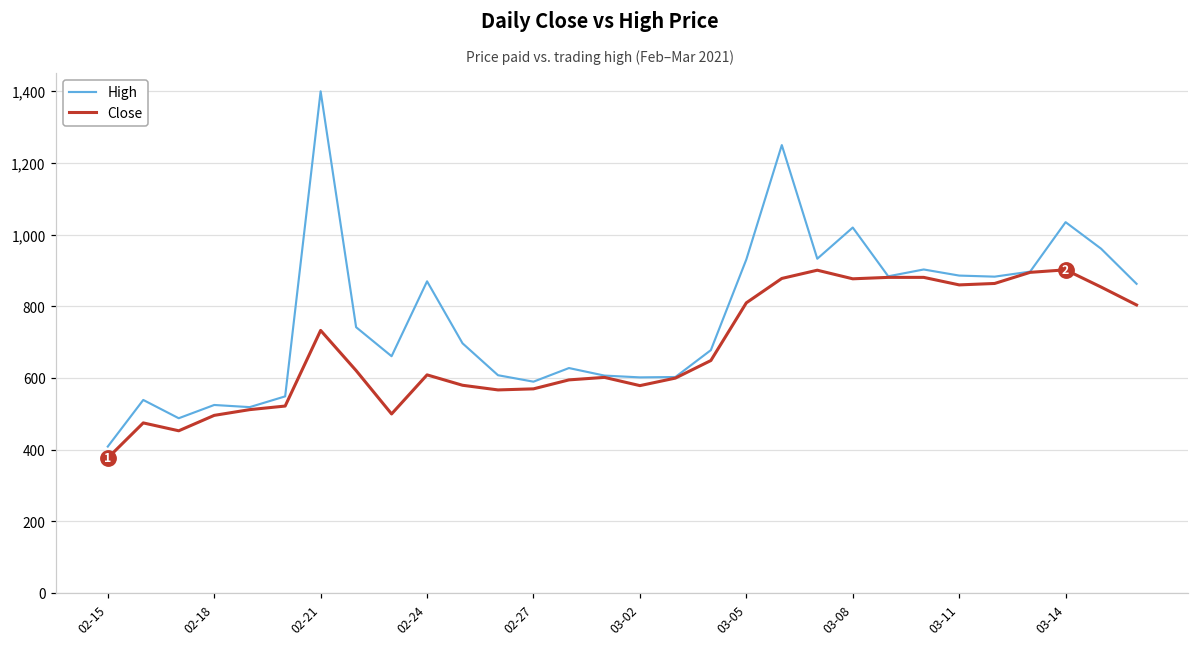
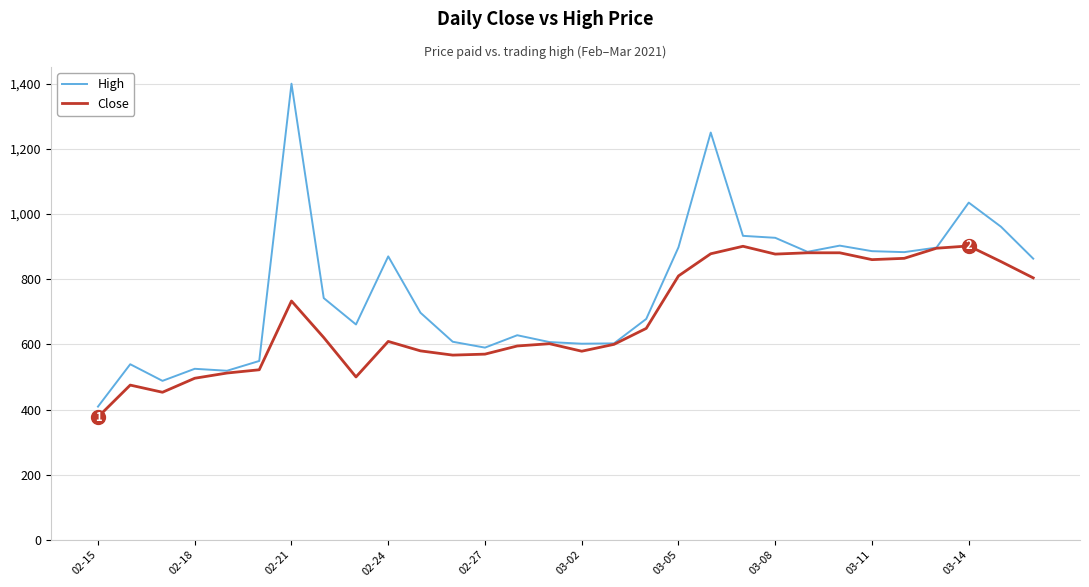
  {
    "High": {
      "02-15": "410",
      "02-18": "530",
      "02-21": "1,400",
      "02-24": "870",
      "02-27": "590",
      "03-02": "600",
-     "03-05": "930",
-     "03-08": "1,020",
+     "03-05": "900",
+     "03-08": "930",
      "03-11": "890",
      "03-14": "1,040"
    }
  }
